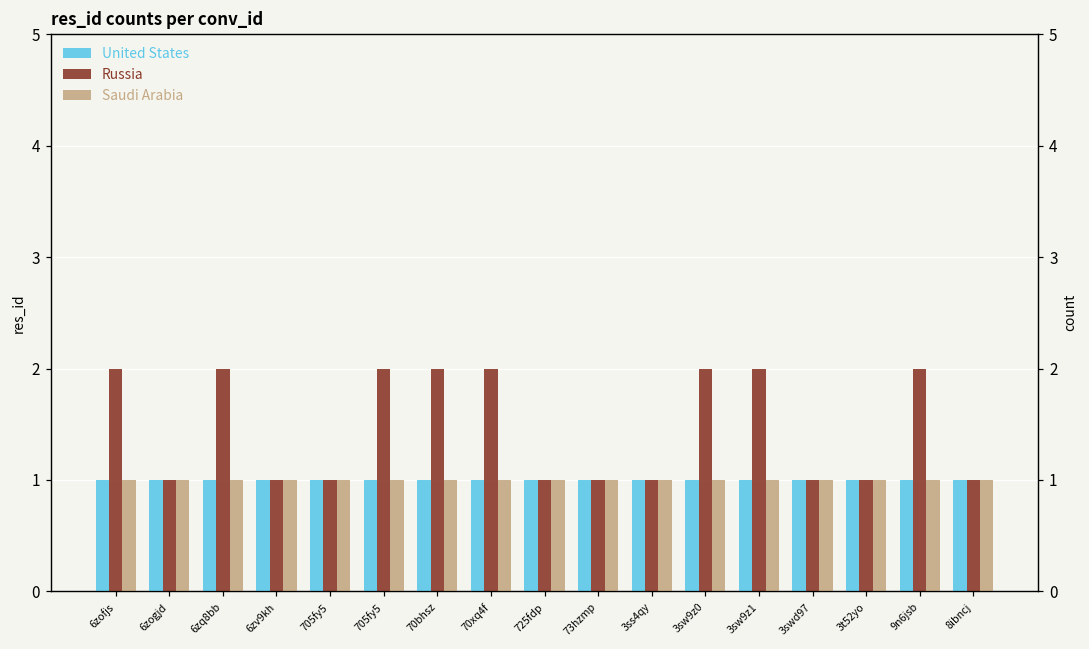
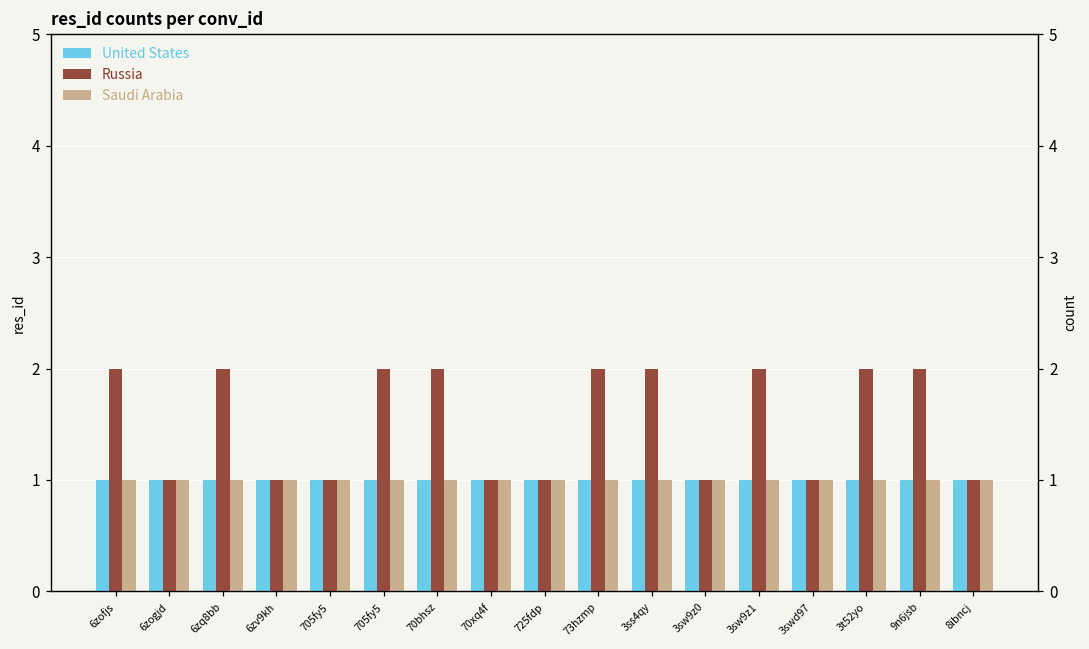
  {
    "United States": {
      "6zofjs": 1,
      "6zogjd": 1,
      "6zq8bb": 1,
      "6zv9kh": 1,
      "70bhsz": 1,
      "70xq4f": 1,
      "725fdp": 1,
      "73hzmp": 1,
      "3ss4qy": 1,
      "3sw9z0": 1,
      "3sw9z1": 1,
      "3swd97": 1,
      "3t52yo": 1,
      "9n6jsb": 1,
      "8ibncj": 1
    },
    "Russia": {
      "6zofjs": 2,
      "6zogjd": 1,
      "6zq8bb": 2,
      "6zv9kh": 1,
      "70bhsz": 2,
-     "70xq4f": 2,
+     "70xq4f": 1,
      "725fdp": 1,
-     "73hzmp": 1,
-     "3ss4qy": 1,
-     "3sw9z0": 2,
+     "73hzmp": 2,
+     "3ss4qy": 2,
+     "3sw9z0": 1,
      "3sw9z1": 2,
      "3swd97": 1,
-     "3t52yo": 1,
+     "3t52yo": 2,
      "9n6jsb": 2,
      "8ibncj": 1
    },
    "Saudi Arabia": {
      "6zofjs": 1,
      "6zogjd": 1,
      "6zq8bb": 1,
      "6zv9kh": 1,
      "70bhsz": 1,
      "70xq4f": 1,
      "725fdp": 1,
      "73hzmp": 1,
      "3ss4qy": 1,
      "3sw9z0": 1,
      "3sw9z1": 1,
      "3swd97": 1,
      "3t52yo": 1,
      "9n6jsb": 1,
      "8ibncj": 1
    }
  }
